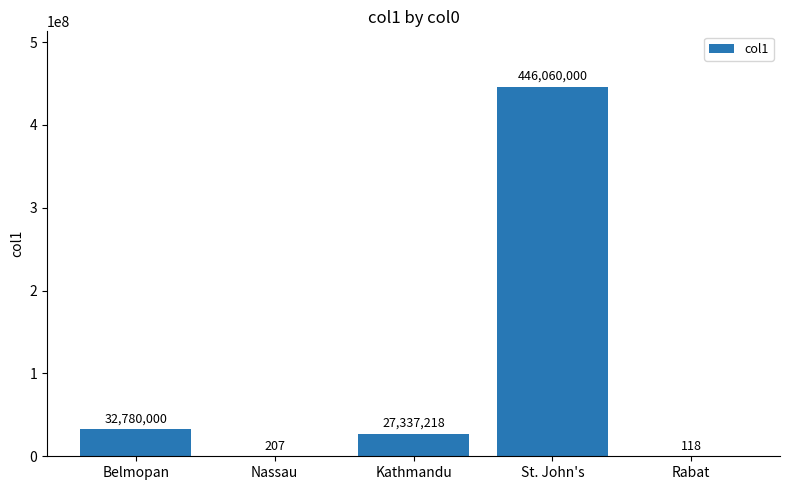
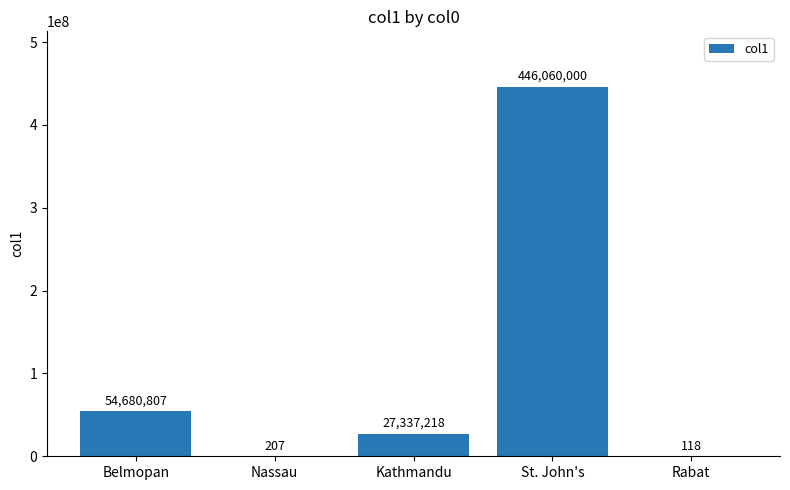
  {
-   "Belmopan": "32,780,000",
+   "Belmopan": "54,680,807",
    "Nassau": "207",
    "Kathmandu": "27,337,218",
    "St. John's": "446,060,000",
    "Rabat": "118"
  }
